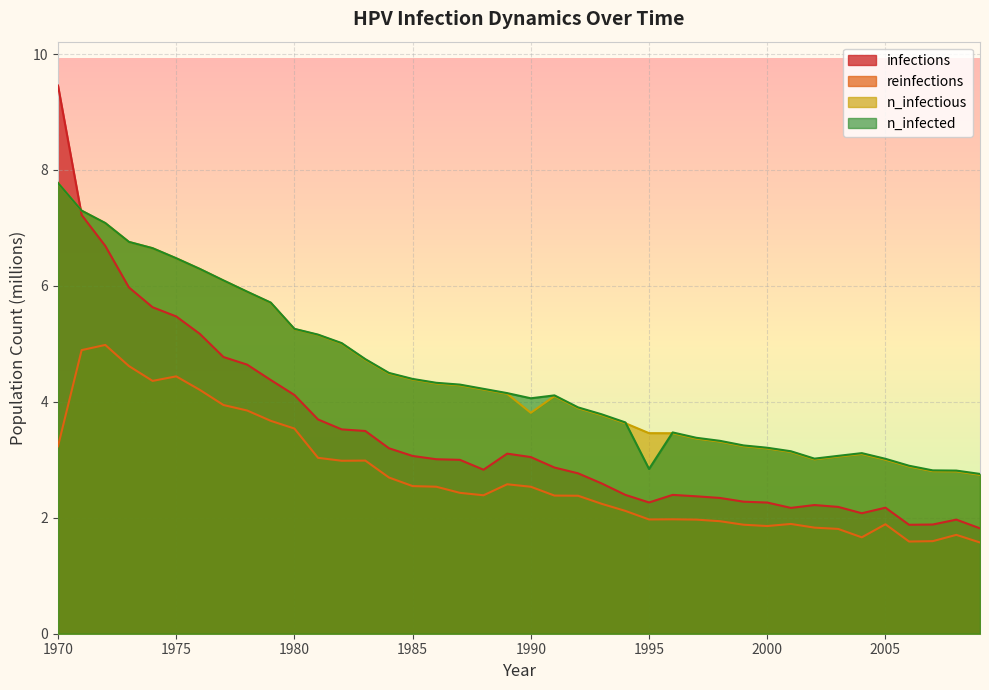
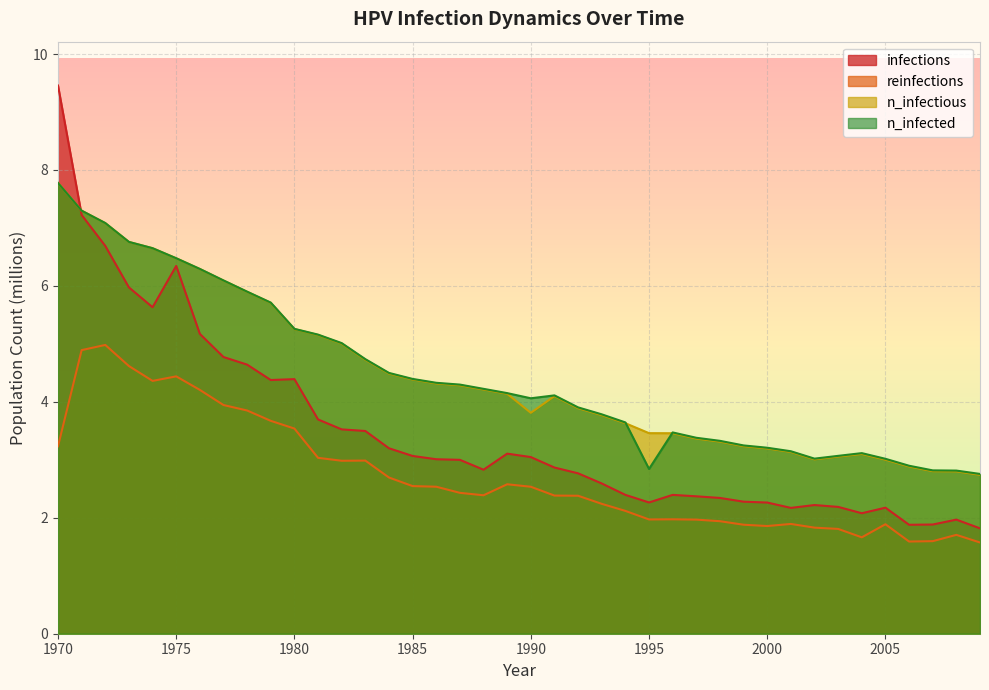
  {
    "infections": {
      "1970": 9.5,
-     "1975": 5.5,
-     "1980": 4.1,
+     "1975": 6.3,
+     "1980": 4.4,
      "1985": 3.1,
      "1990": 3.0,
      "1995": 2.3,
      "2000": 2.3,
      "2005": 2.2
    },
    "reinfections": {
      "1970": 3.2,
      "1975": 4.4,
      "1980": 3.5,
      "1985": 2.5,
      "1990": 2.5,
      "1995": 2.0,
      "2000": 1.9,
      "2005": 1.9
    },
    "n_infectious": {
      "1990": 3.8,
      "1995": 3.5
    },
    "n_infected": {
      "1990": 4.1,
      "1995": 2.8
    }
  }
